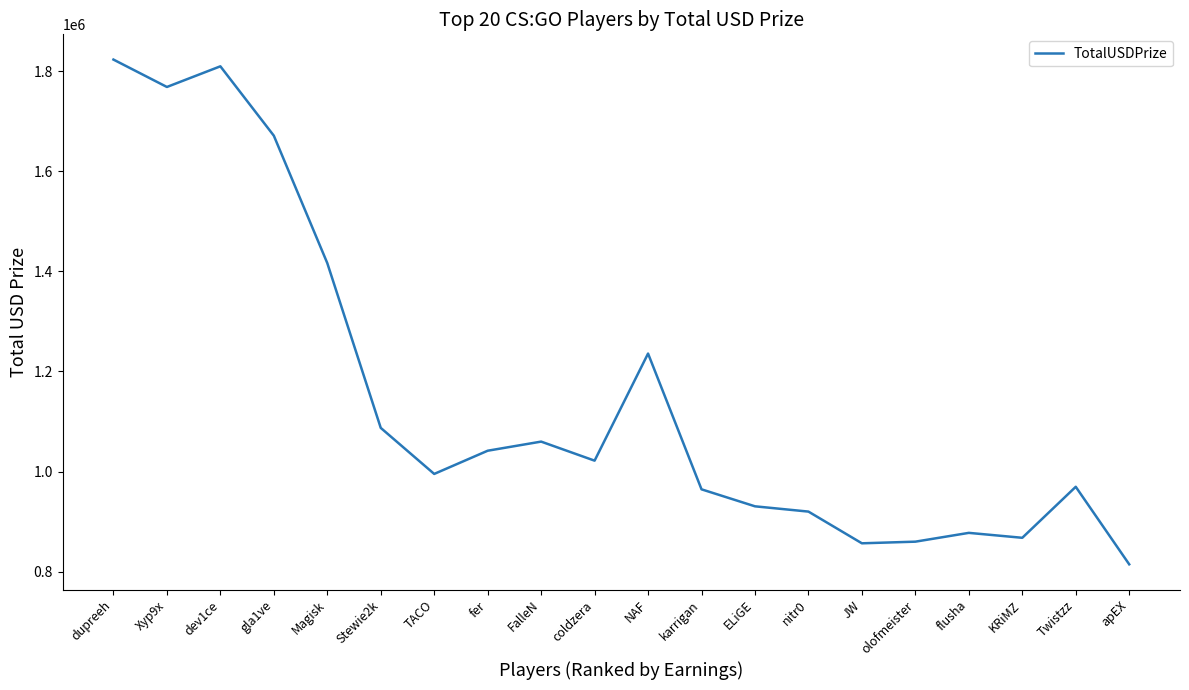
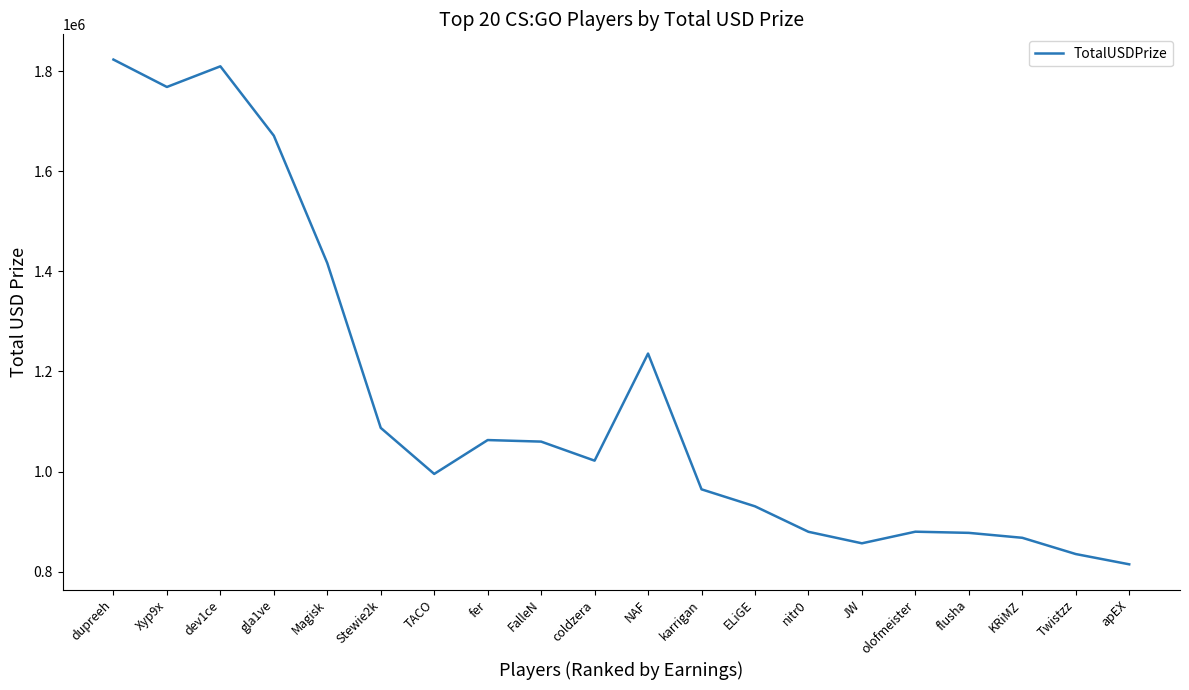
  {
    "dupreeh": 1820000,
    "Xyp9x": 1770000,
    "dev1ce": 1810000,
    "gla1ve": 1670000,
    "Magisk": 1420000,
    "Stewie2k": 1090000,
    "TACO": 1000000,
-   "fer": 1040000,
+   "fer": 1060000,
    "FalleN": 1060000,
    "coldzera": 1020000,
    "NAF": 1240000,
    "karrigan": 960000,
    "ELiGE": 930000,
-   "nitr0": 920000,
+   "nitr0": 880000,
    "JW": 860000,
-   "olofmeister": 860000,
+   "olofmeister": 880000,
    "flusha": 880000,
    "KRiMZ": 870000,
-   "Twistzz": 970000,
+   "Twistzz": 840000,
    "apEX": 810000
  }
